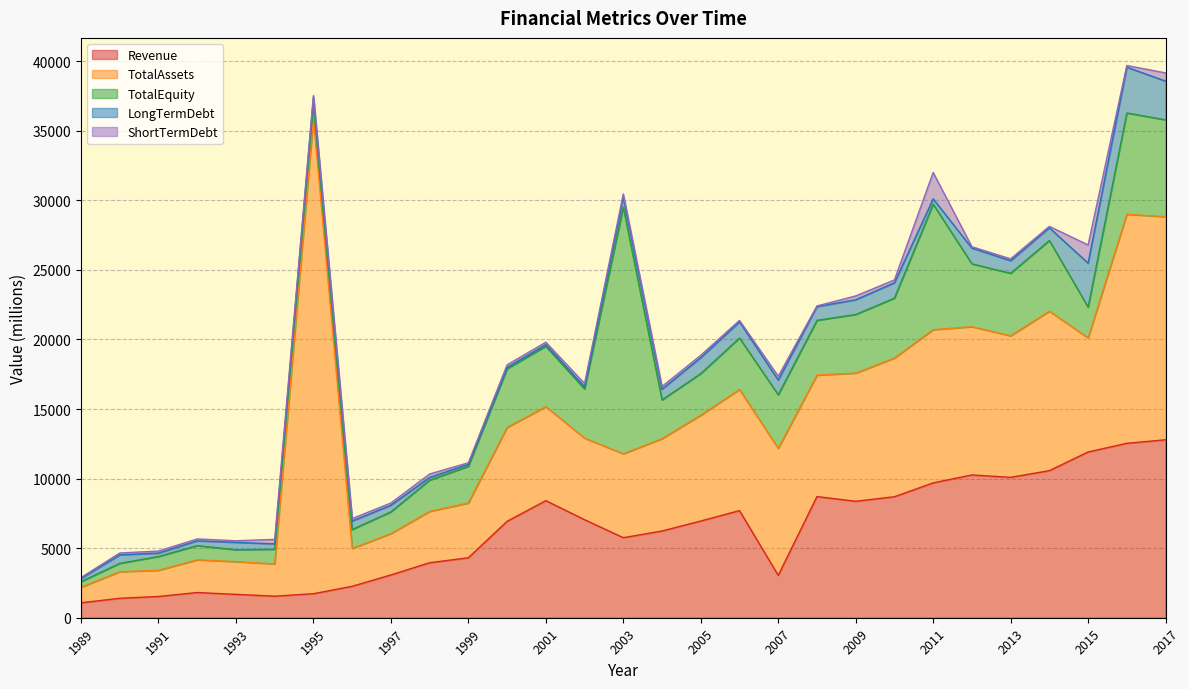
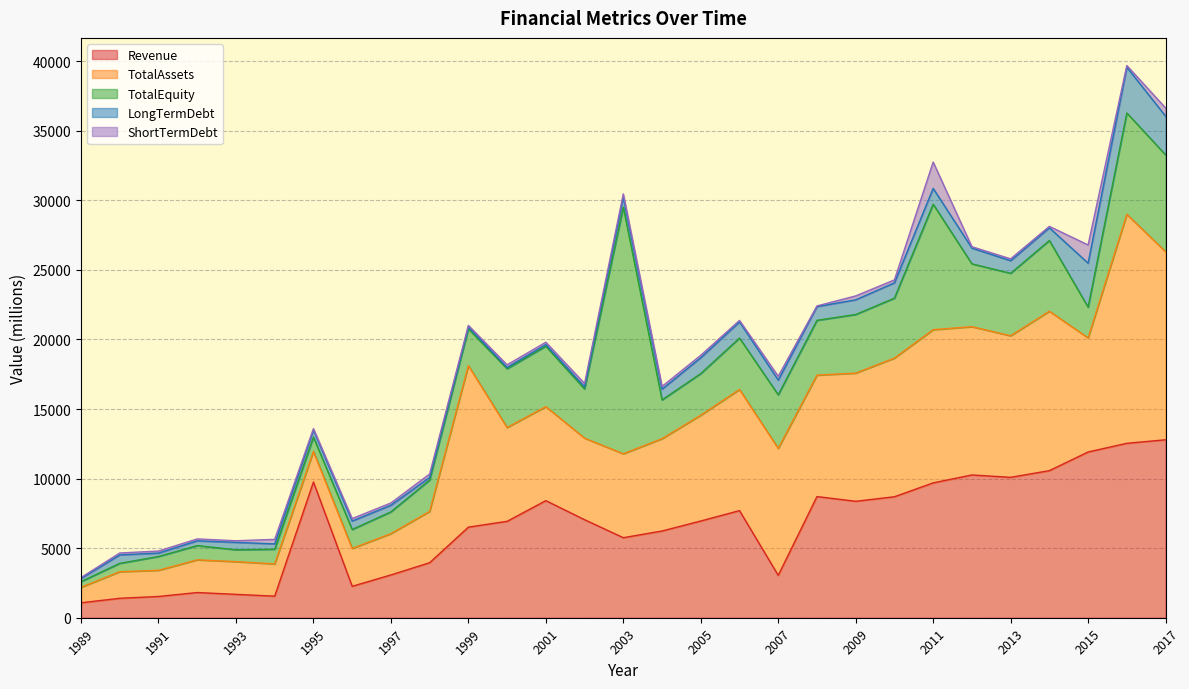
  {
    "Revenue": {
      "1989": 1100,
      "1991": 1500,
      "1993": 1700,
-     "1995": 1700,
+     "1995": 9800,
      "1997": 3100,
-     "1999": 4300,
+     "1999": 6500,
      "2001": 8400,
      "2003": 5800,
      "2005": 7000,
      "2007": 3000,
      "2009": 8400,
      "2011": 9700,
      "2013": 10100,
      "2015": 11900,
      "2017": 12800
    },
    "TotalAssets": {
      "1989": 1100,
      "1991": 1900,
      "1993": 2400,
-     "1995": 34200,
+     "1995": 2200,
      "1997": 3000,
-     "1999": 3900,
+     "1999": 11600,
      "2001": 6800,
      "2003": 6000,
      "2005": 7600,
      "2007": 9100,
      "2009": 9200,
      "2011": 11000,
      "2013": 10200,
      "2015": 8200,
-     "2017": 16000
+     "2017": 13500
    },
    "TotalEquity": {
      "1989": 400,
      "1991": 1000,
      "1993": 900,
      "1995": 1000,
      "1997": 1600,
      "2003": 17700,
      "2005": 3000,
      "2007": 3900,
      "2009": 4200,
      "2011": 9000,
      "2013": 4500,
      "2015": 2200,
      "2017": 7000
    },
    "LongTermDebt": {
      "2003": 700,
      "2007": 1100,
      "2009": 1100,
-     "2011": 400,
+     "2011": 1100,
      "2015": 3200,
      "2017": 2800
    },
    "ShortTermDebt": {
      "2003": 200,
      "2007": 300,
      "2009": 300,
      "2011": 1900,
      "2015": 1300,
      "2017": 600
    }
  }
